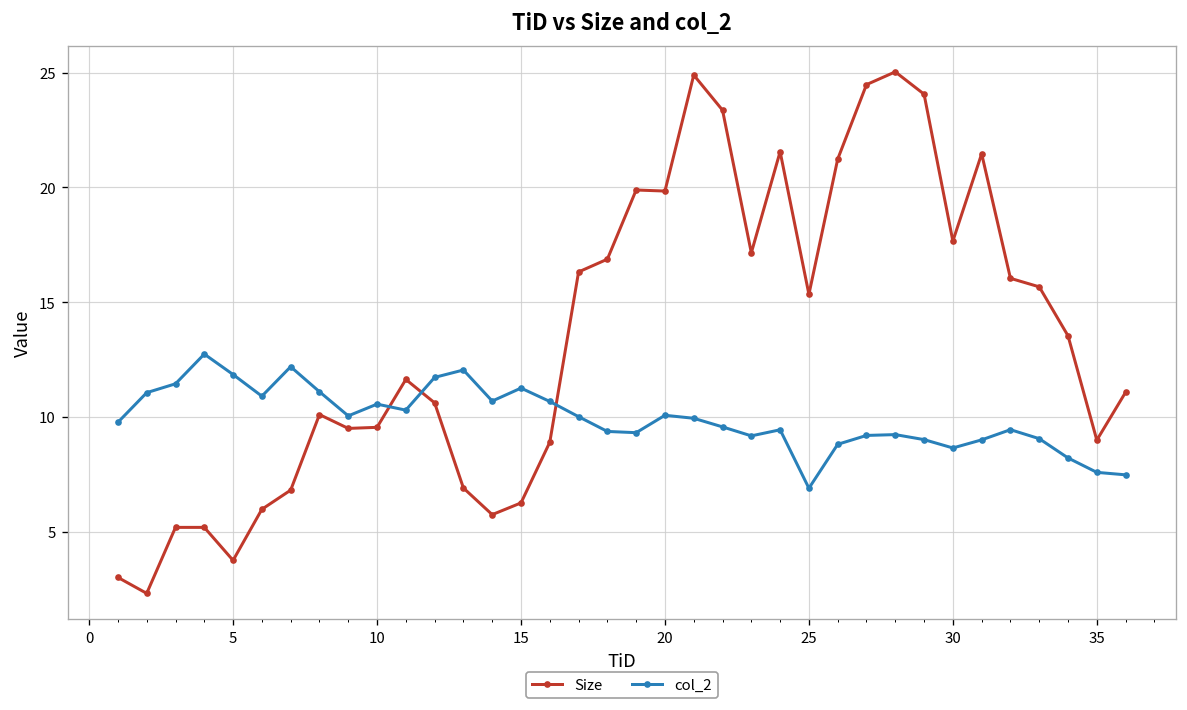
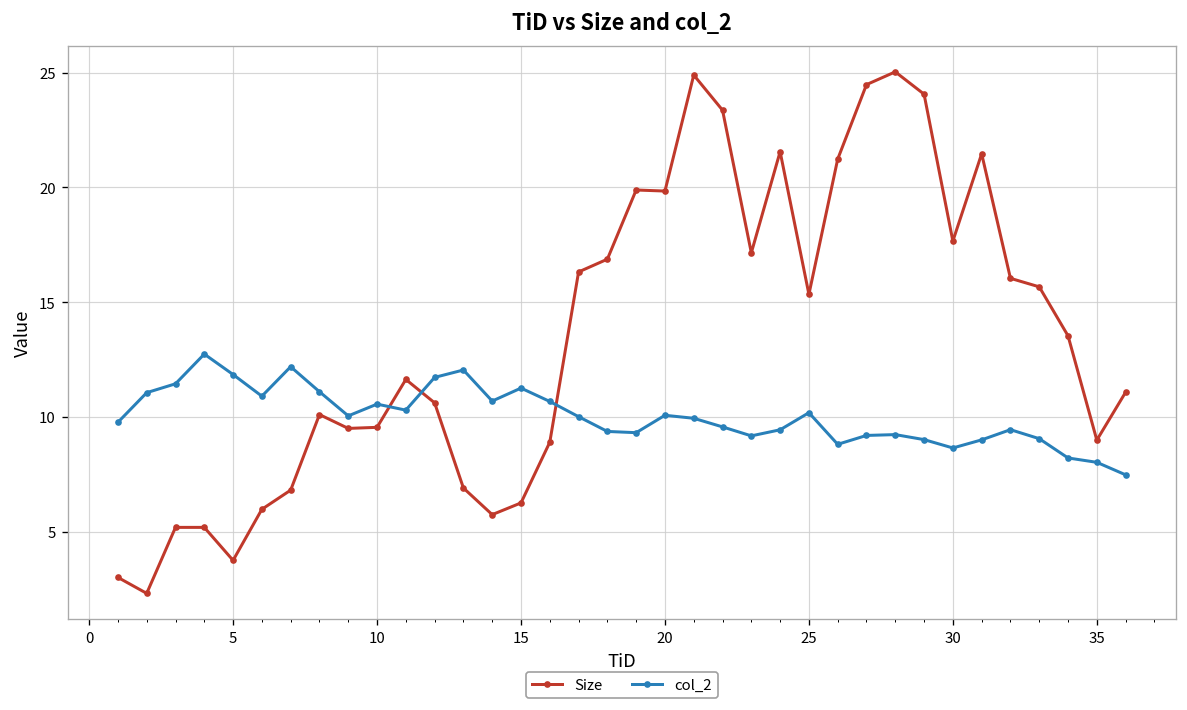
  {
    "Size": {
      "5": 3.8,
      "10": 9.6,
      "15": 6.3,
      "20": 19.8,
      "25": 15.3,
      "30": 17.7,
      "35": 9.0
    },
    "col_2": {
      "5": 11.9,
      "10": 10.6,
      "15": 11.3,
      "20": 10.1,
-     "25": 6.9,
+     "25": 10.2,
      "30": 8.7,
-     "35": 7.6
+     "35": 8.0
    }
  }
